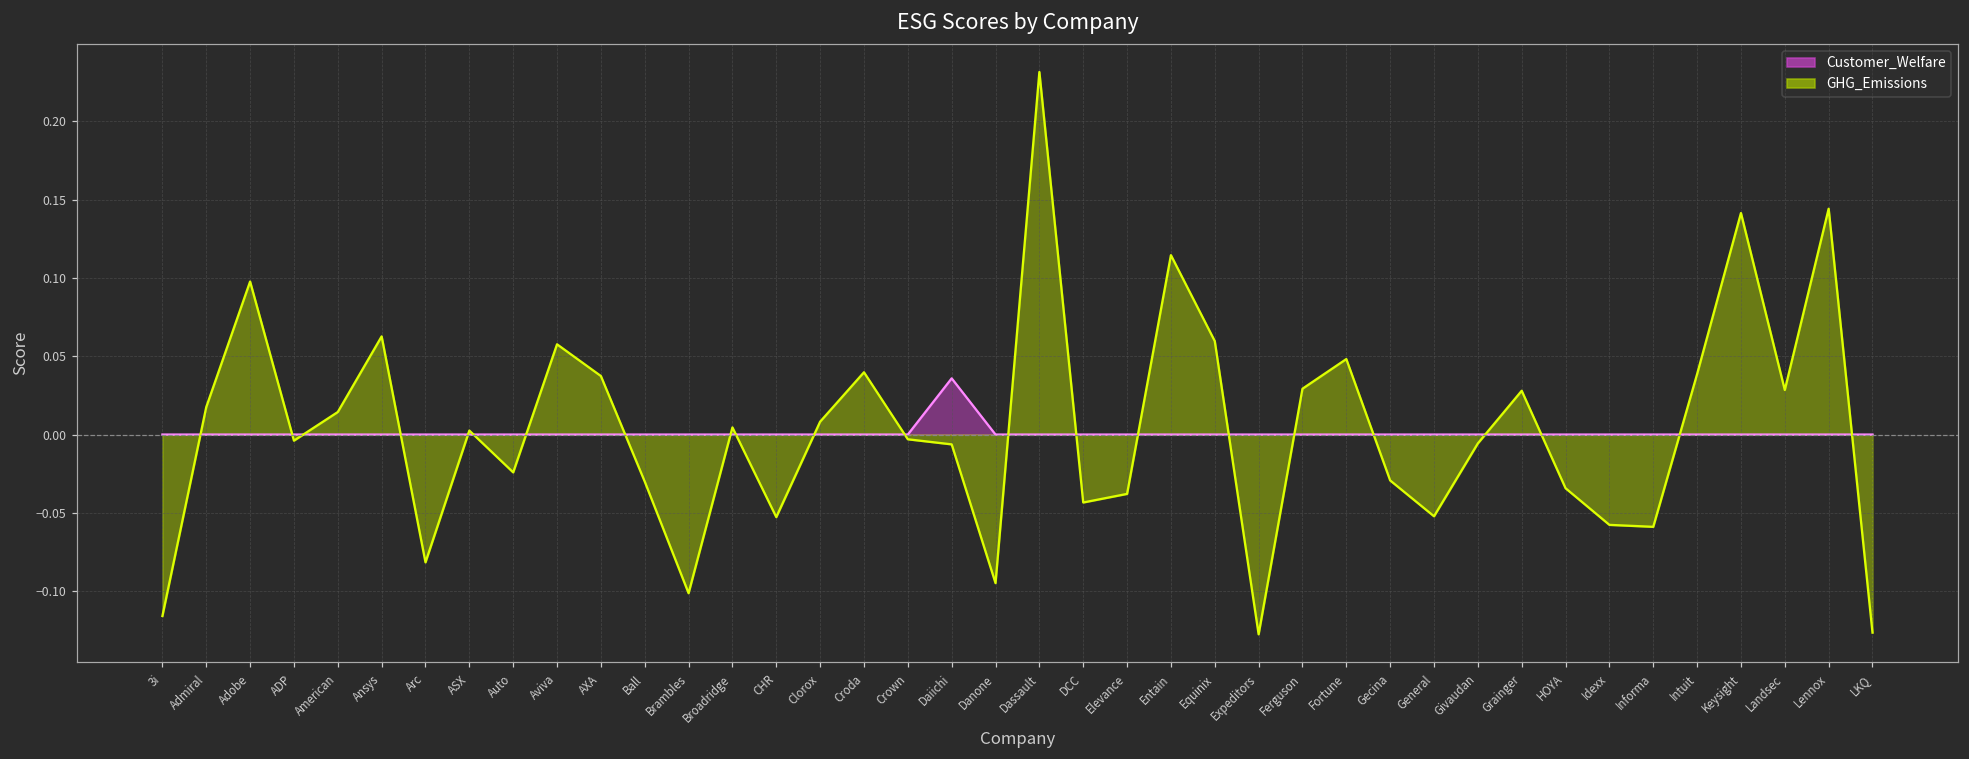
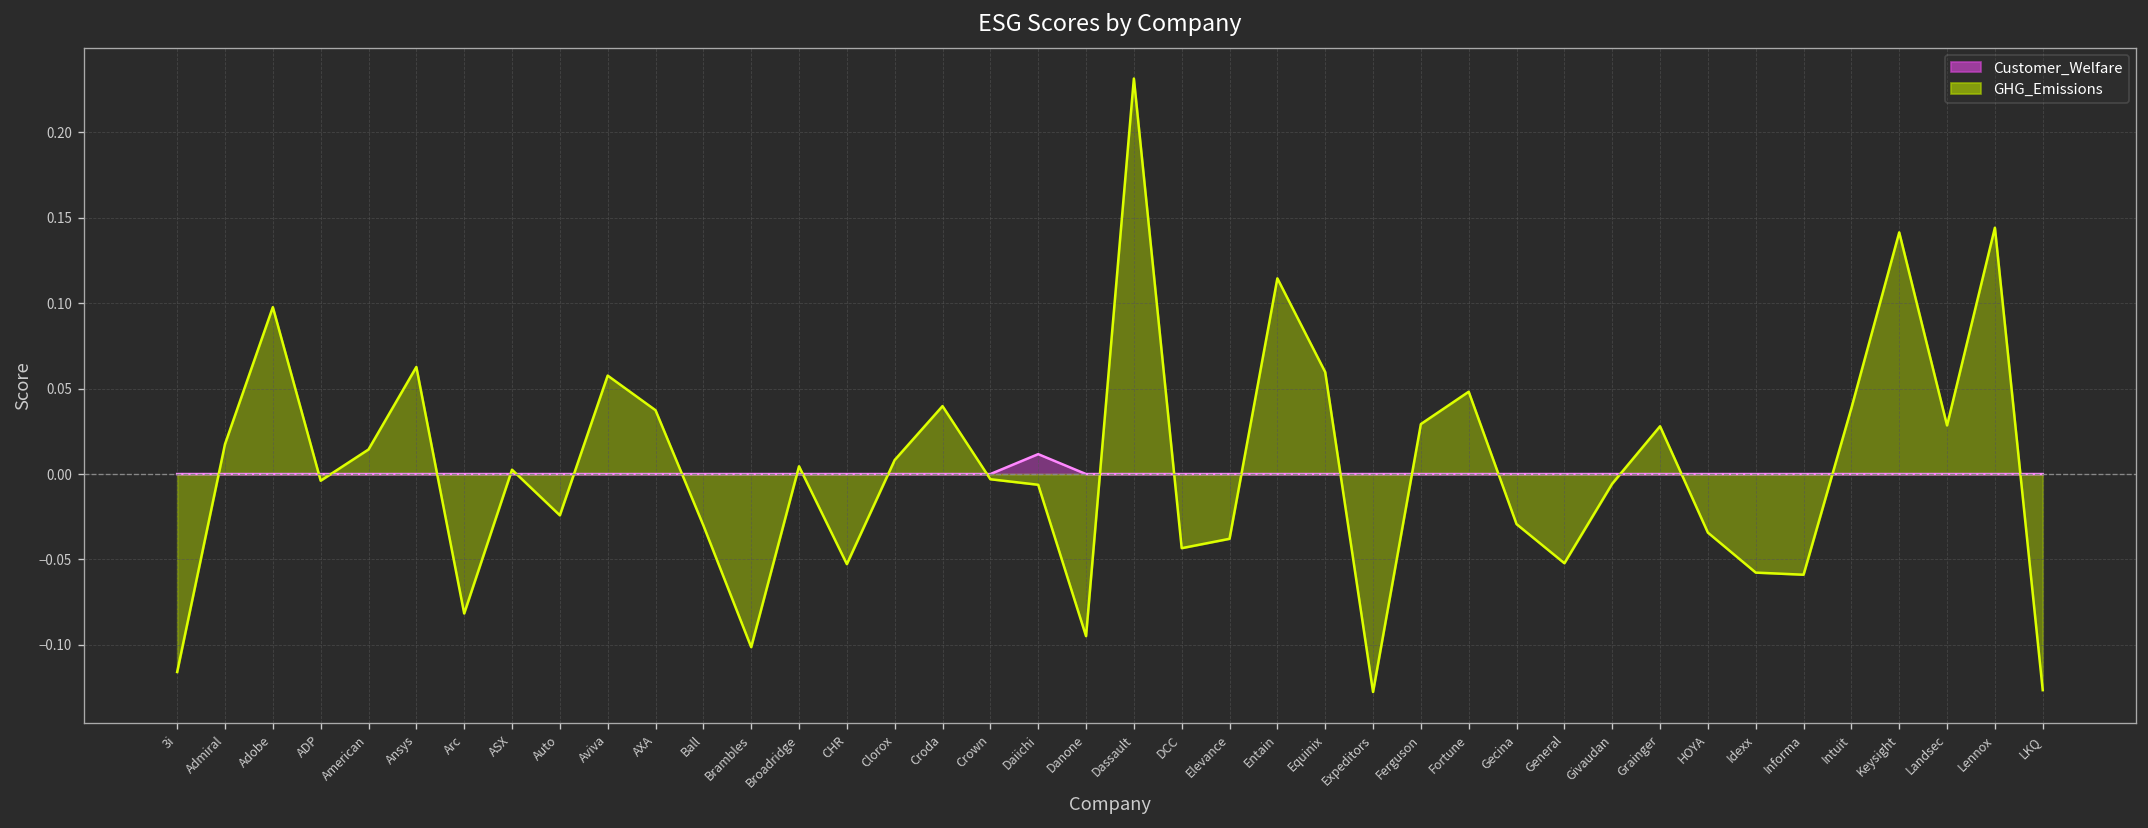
  {
    "Customer_Welfare": {
      "Admiral": 0.000,
      "Adobe": 0.000,
      "American": 0.000,
      "Ansys": 0.000,
      "ASX": 0.000,
      "Aviva": 0.000,
      "AXA": 0.000,
      "Broadridge": 0.000,
      "Clorox": 0.000,
      "Croda": 0.000,
-     "Daiichi": 0.036,
+     "Daiichi": 0.012,
      "Dassault": 0.000,
      "Entain": 0.000,
      "Equinix": 0.000,
      "Ferguson": 0.000,
      "Fortune": 0.000,
      "Grainger": 0.000,
      "Intuit": 0.000,
      "Keysight": 0.000,
      "Landsec": 0.000,
      "Lennox": 0.000
    }
  }
